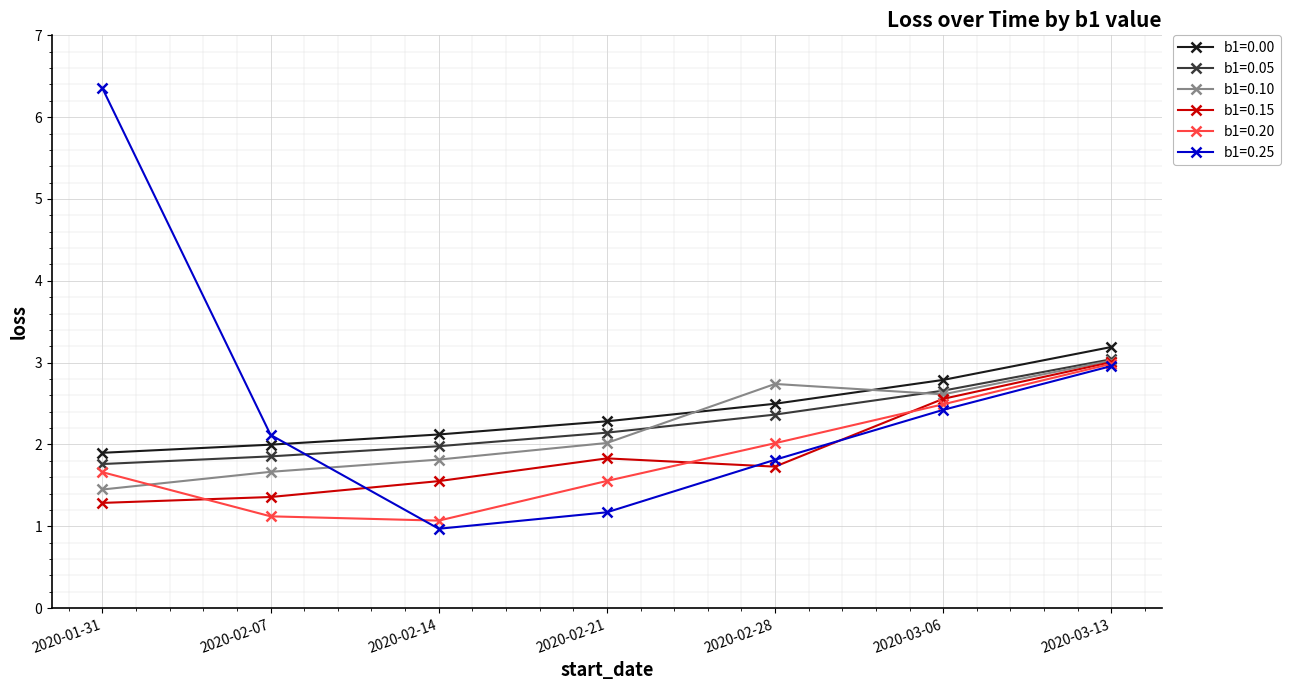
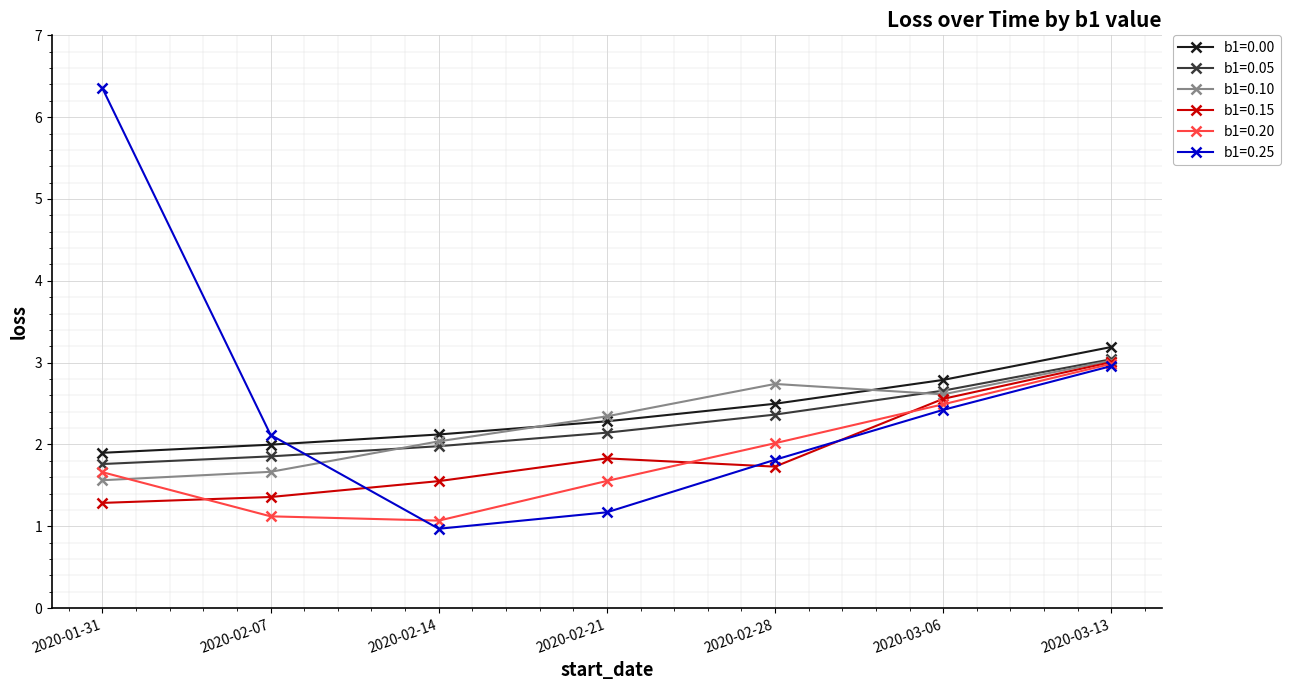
  {
    "b1=0.10": {
-     "2020-01-31": 1.4,
+     "2020-01-31": 1.6,
      "2020-02-07": 1.7,
-     "2020-02-14": 1.8,
-     "2020-02-21": 2.0,
+     "2020-02-14": 2.0,
+     "2020-02-21": 2.3,
      "2020-02-28": 2.7,
      "2020-03-06": 2.6
    },
    "b1=0.15": {
      "2020-01-31": 1.3,
      "2020-02-07": 1.4,
      "2020-02-14": 1.6,
      "2020-02-21": 1.8,
      "2020-02-28": 1.7,
      "2020-03-06": 2.6
    },
    "b1=0.20": {
      "2020-01-31": 1.7,
      "2020-02-07": 1.1,
      "2020-02-14": 1.1,
      "2020-02-21": 1.6,
      "2020-02-28": 2.0,
      "2020-03-06": 2.5
    },
    "b1=0.25": {
      "2020-01-31": 6.4,
      "2020-02-07": 2.1,
      "2020-02-14": 1.0,
      "2020-02-21": 1.2,
      "2020-02-28": 1.8,
      "2020-03-06": 2.4
    }
  }
